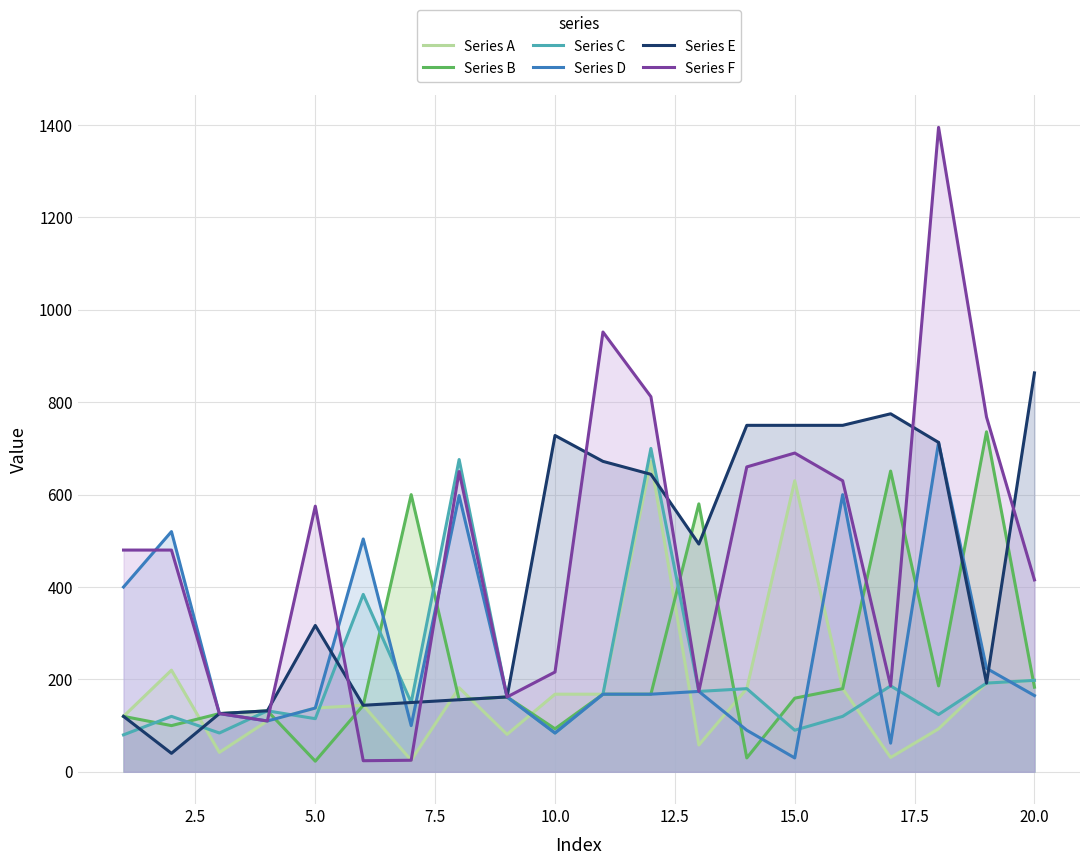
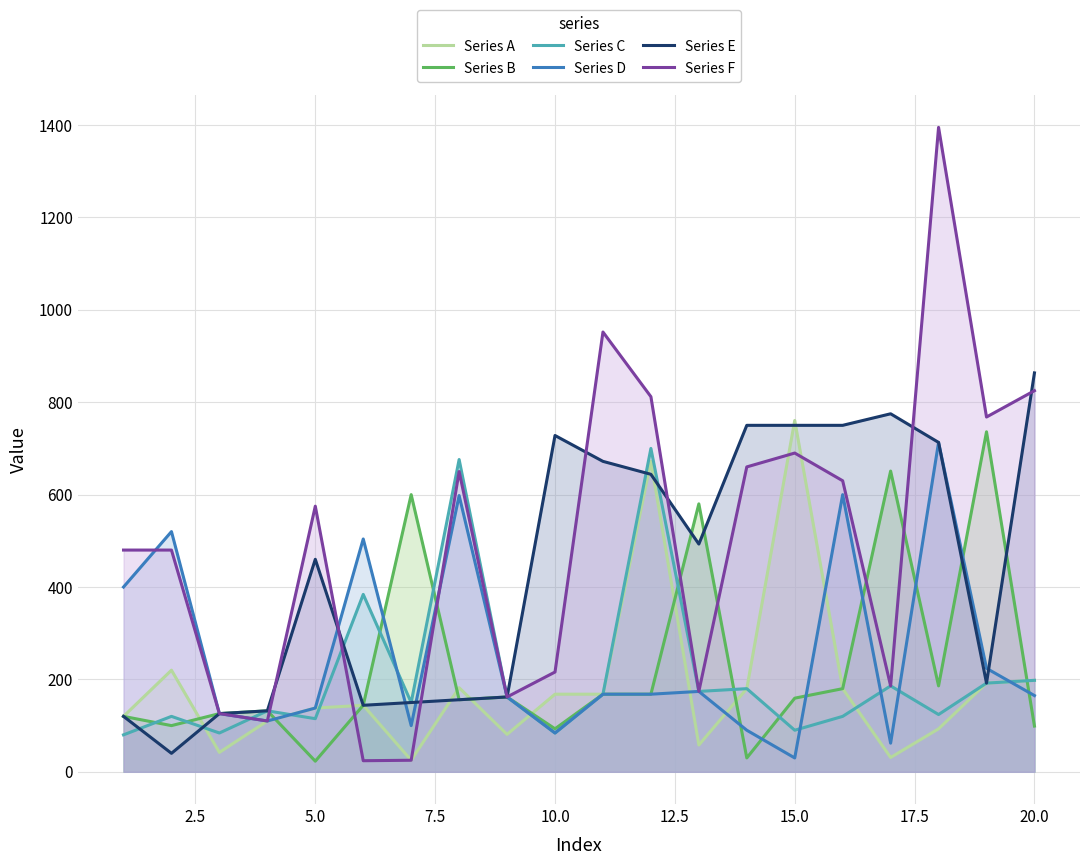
  {
    "Series A": {
      "10.0": 170,
-     "15.0": 630
+     "15.0": 760
    },
    "Series B": {
      "5.0": 20,
      "10.0": 90,
      "15.0": 160,
-     "20.0": 180
+     "20.0": 100
    },
    "Series E": {
-     "5.0": 320,
+     "5.0": 460,
      "10.0": 730,
      "15.0": 750,
      "20.0": 860
    },
    "Series F": {
      "5.0": 580,
      "10.0": 220,
      "15.0": 690,
-     "20.0": 420
+     "20.0": 830
    }
  }
